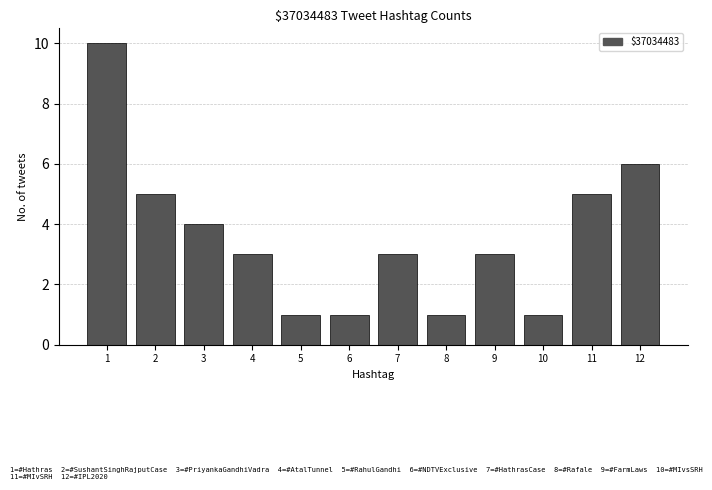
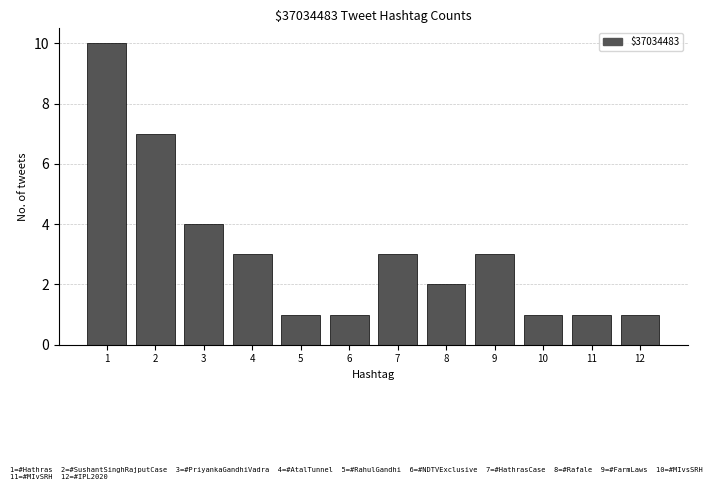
  {
    "1": 10,
-   "2": 5,
+   "2": 7,
    "3": 4,
    "4": 3,
    "5": 1,
    "6": 1,
    "7": 3,
-   "8": 1,
+   "8": 2,
    "9": 3,
    "10": 1,
-   "11": 5,
-   "12": 6
+   "11": 1,
+   "12": 1
  }
